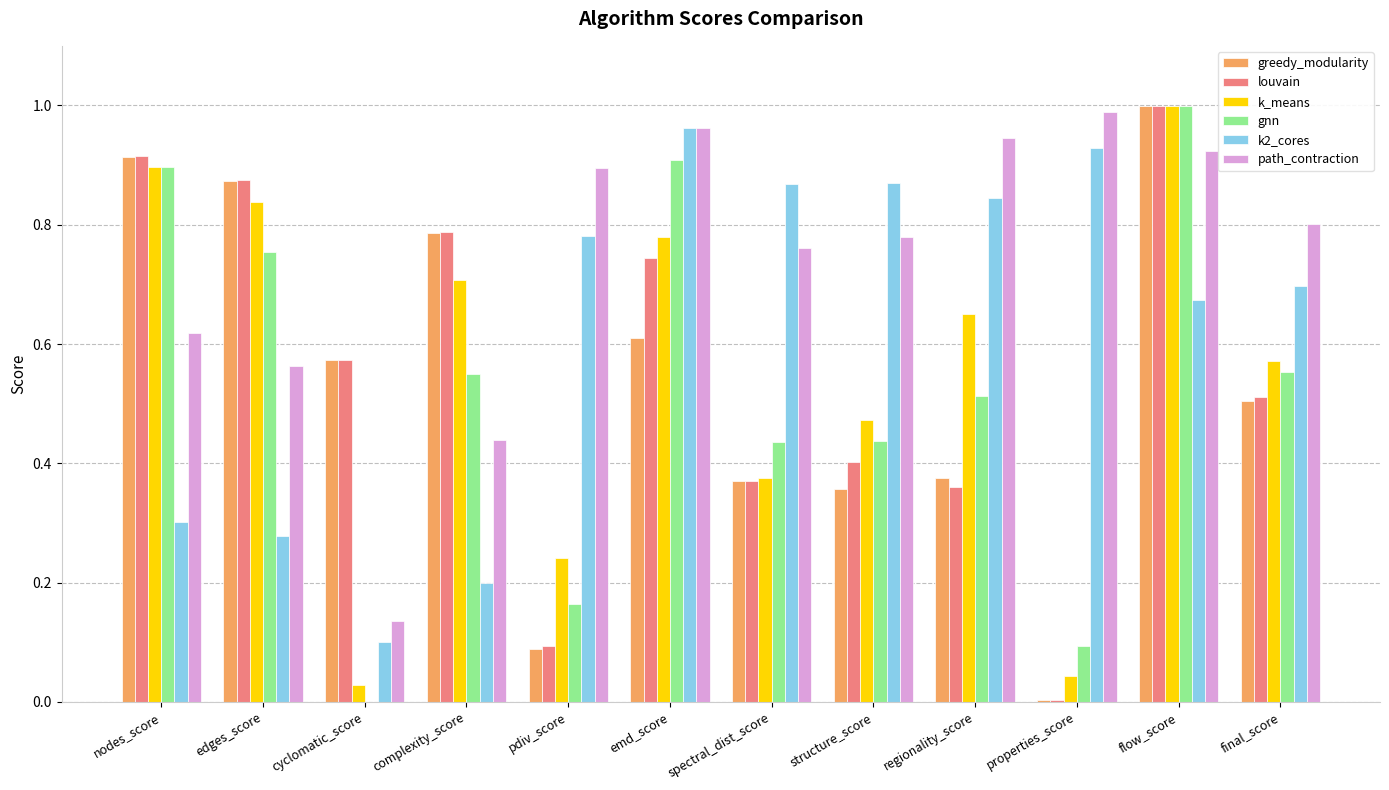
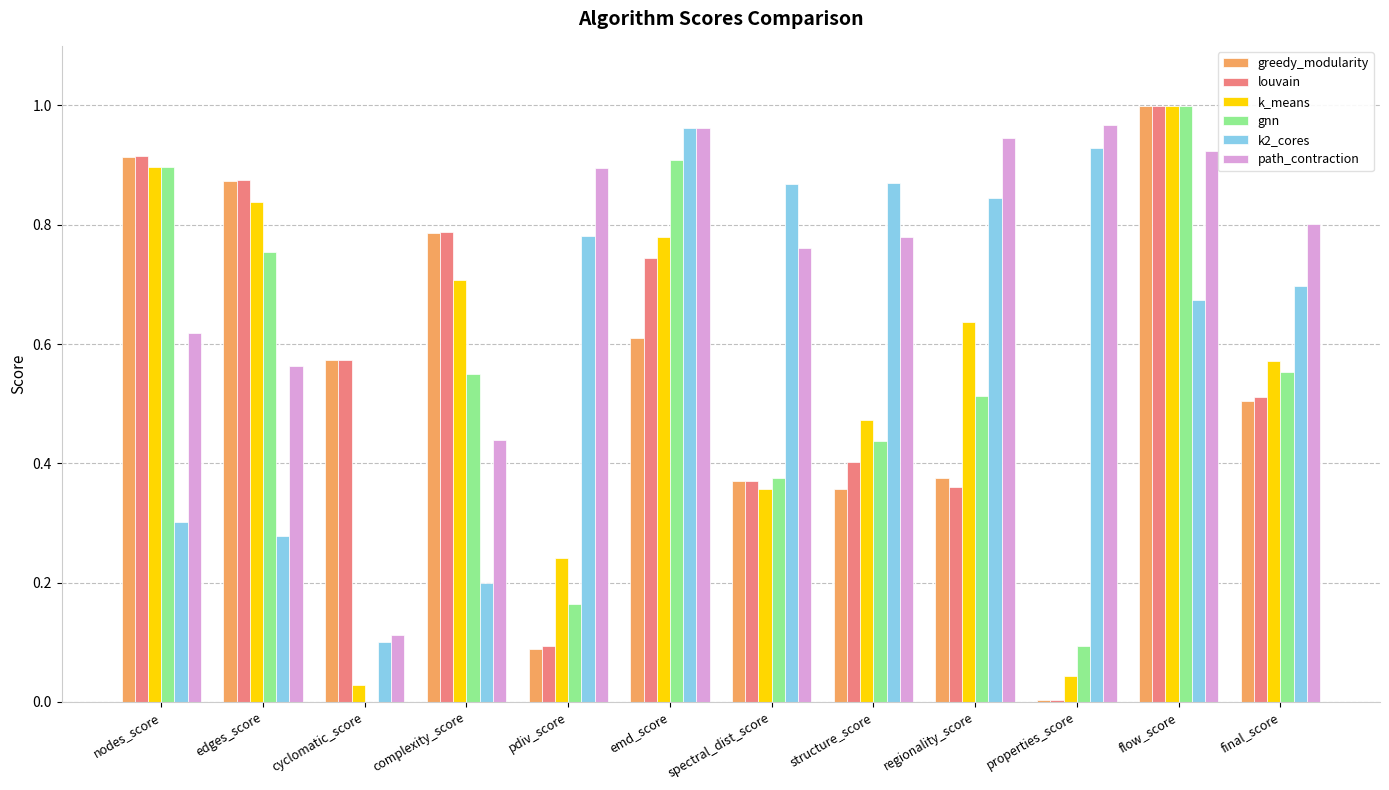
  {
    "k_means": {
      "nodes_score": 0.90,
      "edges_score": 0.84,
      "cyclomatic_score": 0.03,
      "complexity_score": 0.71,
      "pdiv_score": 0.24,
      "emd_score": 0.78,
-     "spectral_dist_score": 0.38,
+     "spectral_dist_score": 0.36,
      "structure_score": 0.47,
-     "regionality_score": 0.65,
+     "regionality_score": 0.64,
      "properties_score": 0.04,
      "flow_score": 1.00,
      "final_score": 0.57
    },
    "gnn": {
      "nodes_score": 0.90,
      "edges_score": 0.75,
      "cyclomatic_score": 0.00,
      "complexity_score": 0.55,
      "pdiv_score": 0.16,
      "emd_score": 0.91,
-     "spectral_dist_score": 0.44,
+     "spectral_dist_score": 0.38,
      "structure_score": 0.44,
      "regionality_score": 0.51,
      "properties_score": 0.09,
      "flow_score": 1.00,
      "final_score": 0.55
    },
    "k2_cores": {
      "nodes_score": 0.30,
      "edges_score": 0.28,
      "cyclomatic_score": 0.10,
      "complexity_score": 0.20,
      "pdiv_score": 0.78,
      "emd_score": 0.96,
      "spectral_dist_score": 0.87,
      "structure_score": 0.87,
      "regionality_score": 0.84,
      "properties_score": 0.93,
      "flow_score": 0.67,
      "final_score": 0.70
    },
    "path_contraction": {
      "nodes_score": 0.62,
      "edges_score": 0.56,
-     "cyclomatic_score": 0.14,
+     "cyclomatic_score": 0.11,
      "complexity_score": 0.44,
      "pdiv_score": 0.90,
      "emd_score": 0.96,
      "spectral_dist_score": 0.76,
      "structure_score": 0.78,
      "regionality_score": 0.95,
-     "properties_score": 0.99,
+     "properties_score": 0.97,
      "flow_score": 0.92,
      "final_score": 0.80
    }
  }
